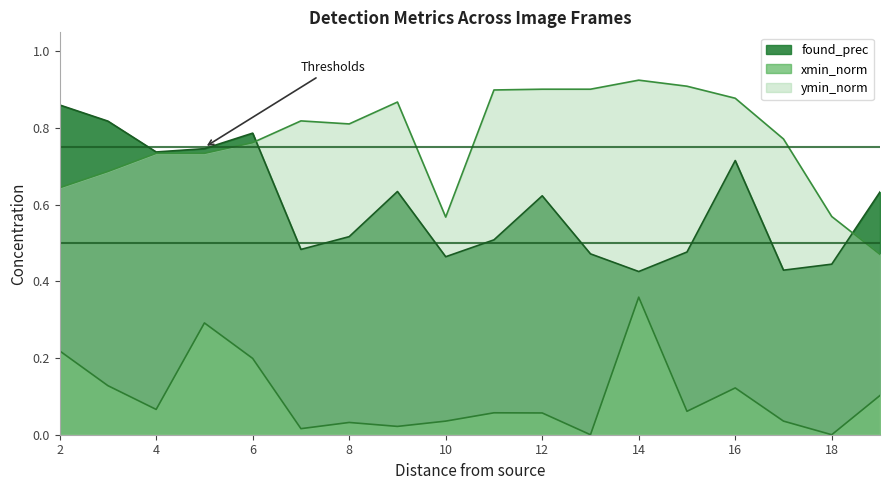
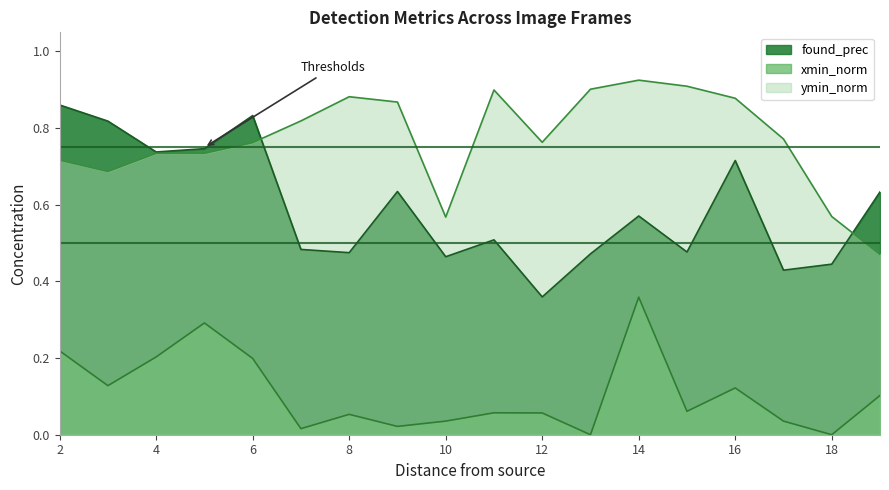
  {
    "found_prec": {
      "2": 0.86,
-     "6": 0.79,
-     "8": 0.52,
+     "6": 0.83,
+     "8": 0.48,
      "10": 0.46,
-     "12": 0.62,
-     "14": 0.43,
+     "12": 0.36,
+     "14": 0.57,
      "16": 0.72,
      "18": 0.45
    },
    "xmin_norm": {
      "2": 0.22,
-     "4": 0.07,
+     "4": 0.20,
      "6": 0.20,
-     "8": 0.03,
+     "8": 0.05,
      "10": 0.04,
      "12": 0.06,
      "14": 0.36,
      "16": 0.12,
      "18": 0.00
    },
    "ymin_norm": {
-     "2": 0.64,
+     "2": 0.72,
      "6": 0.76,
-     "8": 0.81,
+     "8": 0.88,
      "10": 0.57,
-     "12": 0.90,
+     "12": 0.76,
      "14": 0.93,
      "16": 0.88,
      "18": 0.57
    }
  }
